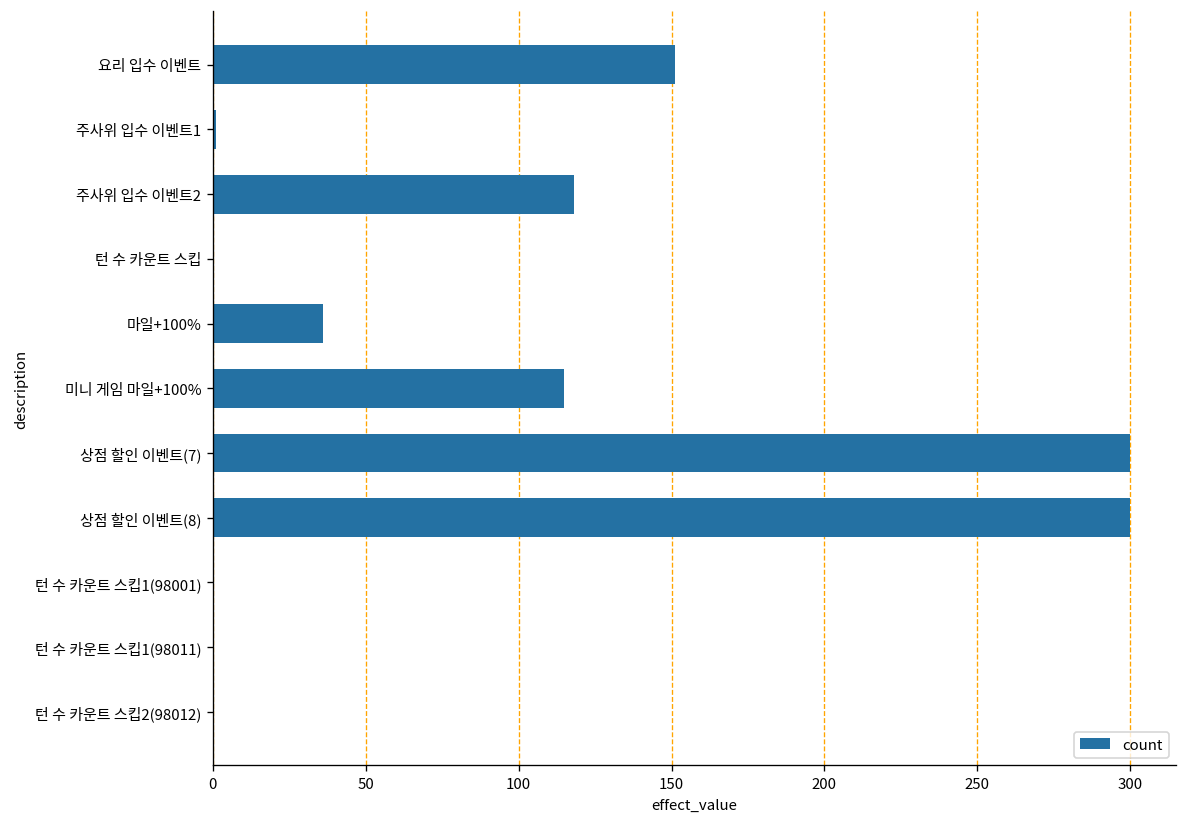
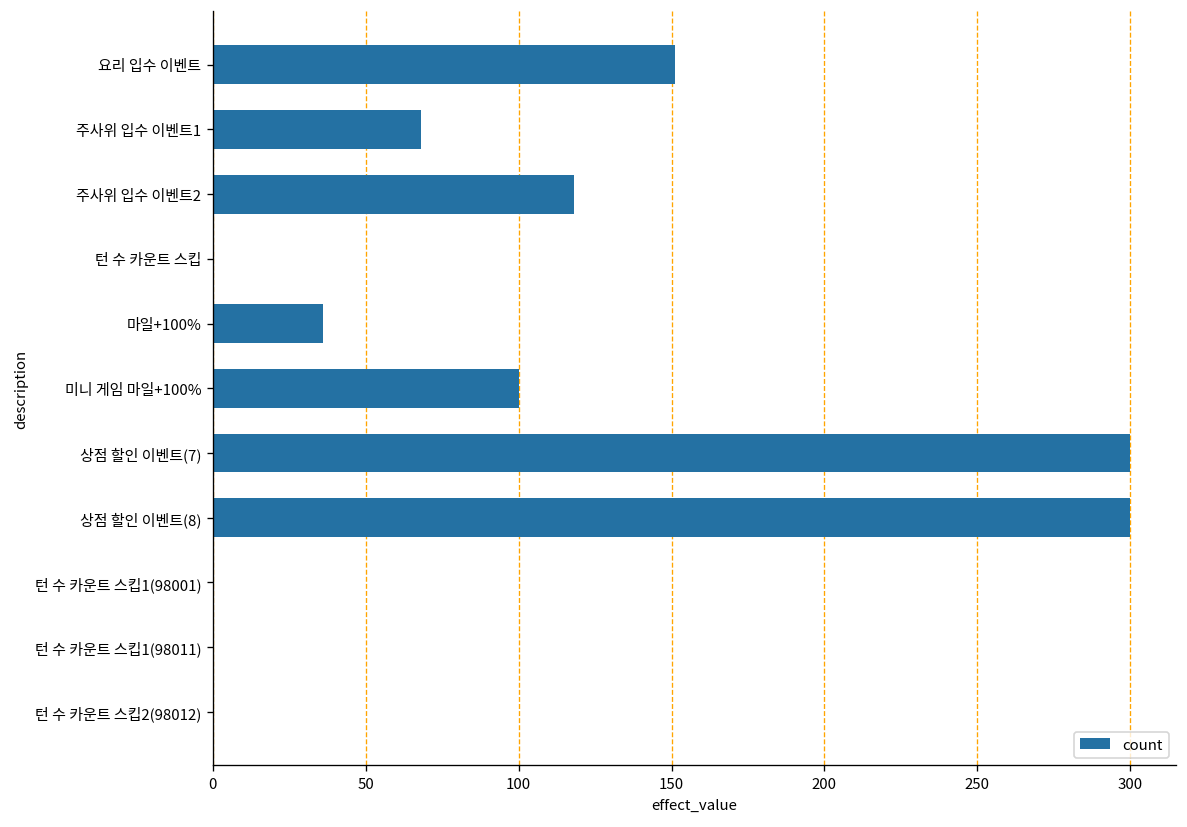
  {
    "요리 입수 이벤트": 151,
-   "주사위 입수 이벤트1": 1,
+   "주사위 입수 이벤트1": 68,
    "주사위 입수 이벤트2": 118,
    "턴 수 카운트 스킵": 0,
    "마일+100%": 36,
-   "미니 게임 마일+100%": 115,
+   "미니 게임 마일+100%": 100,
    "상점 할인 이벤트(7)": 300,
    "상점 할인 이벤트(8)": 300,
    "턴 수 카운트 스킵1(98001)": 0,
    "턴 수 카운트 스킵1(98011)": 0,
    "턴 수 카운트 스킵2(98012)": 0
  }
